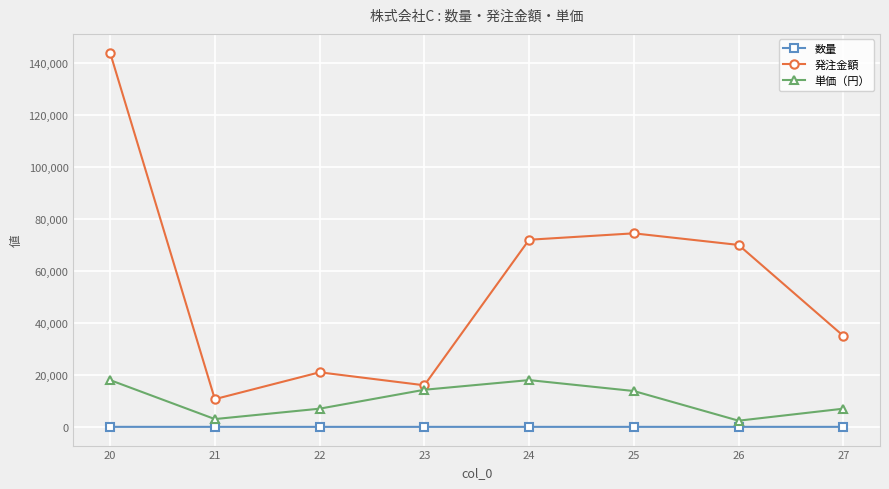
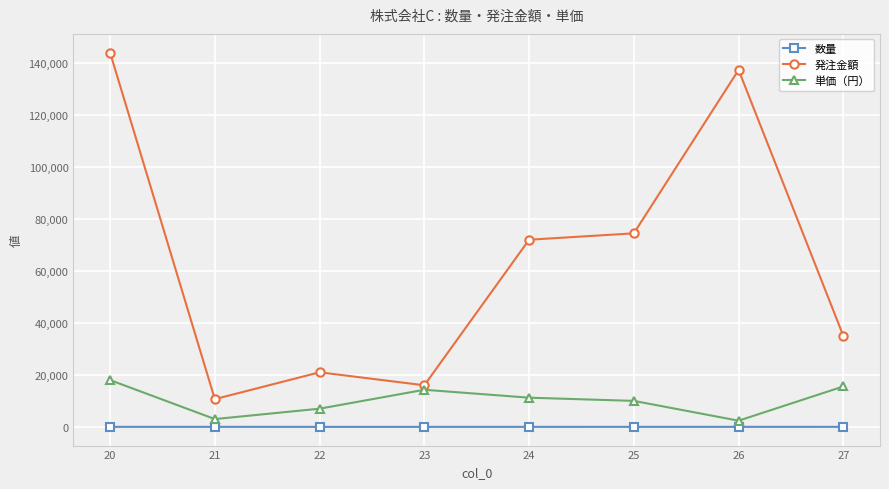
  {
    "数量": {
      "20": "0",
      "21": "0",
      "22": "0",
      "23": "0",
      "24": "0",
      "25": "0",
      "26": "0",
      "27": "0"
    },
    "発注金額": {
      "20": "144,000",
      "21": "11,000",
      "22": "21,000",
      "23": "16,000",
      "24": "72,000",
      "25": "74,000",
-     "26": "70,000",
+     "26": "137,000",
      "27": "35,000"
    },
    "単価（円）": {
      "20": "18,000",
      "21": "3,000",
      "22": "7,000",
      "23": "14,000",
-     "24": "18,000",
-     "25": "14,000",
+     "24": "11,000",
+     "25": "10,000",
      "26": "2,000",
-     "27": "7,000"
+     "27": "16,000"
    }
  }
